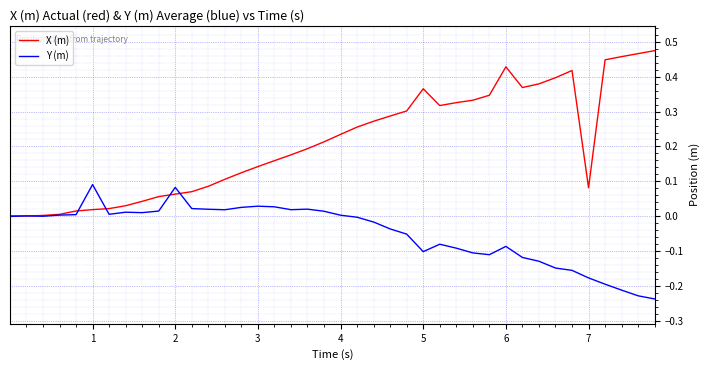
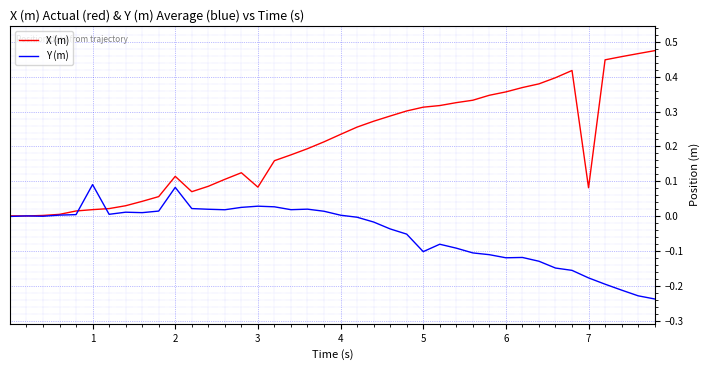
  {
    "X (m)": {
      "1": 0.02,
-     "2": 0.06,
-     "3": 0.14,
+     "2": 0.11,
+     "3": 0.08,
      "4": 0.23,
-     "5": 0.37,
-     "6": 0.43,
+     "5": 0.31,
+     "6": 0.36,
      "7": 0.08
    },
    "Y (m)": {
      "1": 0.09,
      "2": 0.08,
      "3": 0.03,
      "4": 0.00,
      "5": -0.10,
-     "6": -0.09,
+     "6": -0.12,
      "7": -0.18
    }
  }
